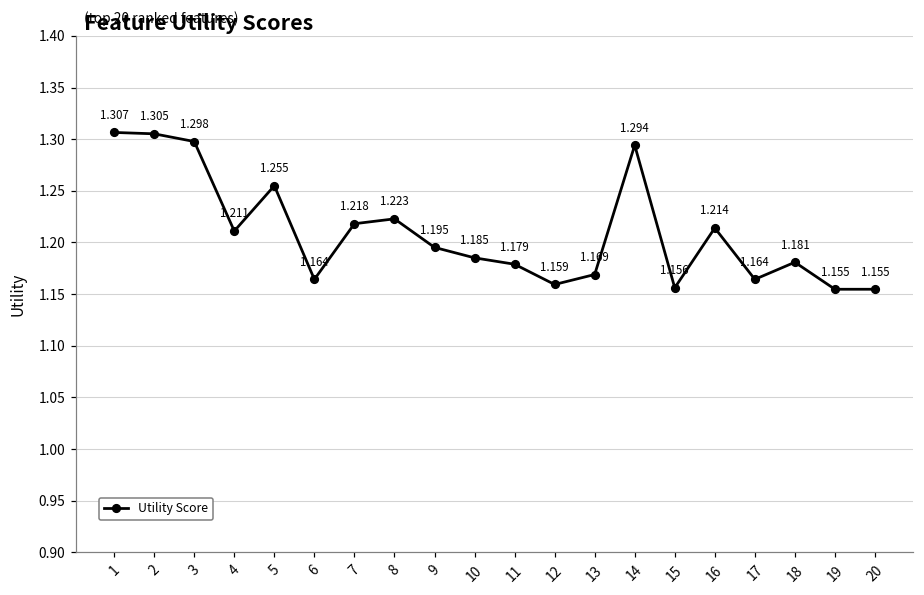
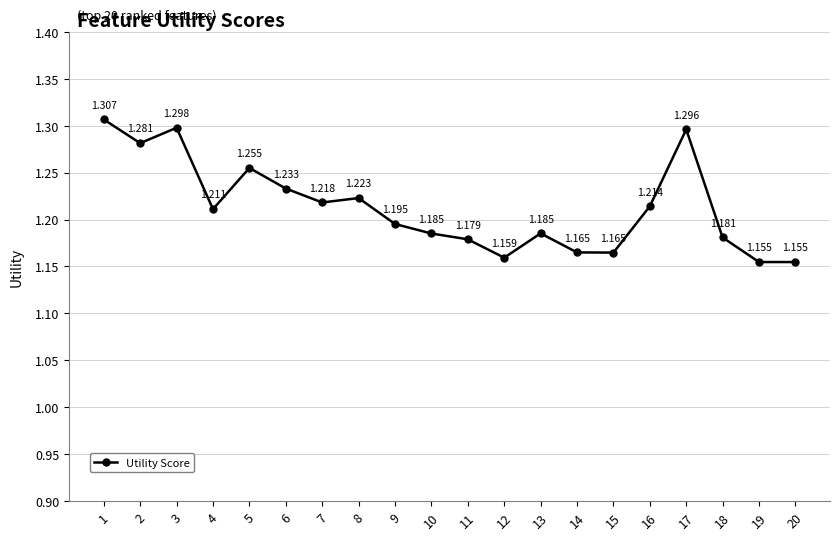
  {
    "1": 1.307,
-   "2": 1.305,
+   "2": 1.281,
    "3": 1.298,
    "4": 1.211,
    "5": 1.255,
-   "6": 1.164,
+   "6": 1.233,
    "7": 1.218,
    "8": 1.223,
    "9": 1.195,
    "10": 1.185,
    "11": 1.179,
    "12": 1.159,
-   "13": 1.169,
-   "14": 1.294,
-   "15": 1.156,
+   "13": 1.185,
+   "14": 1.165,
+   "15": 1.165,
    "16": 1.214,
-   "17": 1.164,
+   "17": 1.296,
    "18": 1.181,
    "19": 1.155,
    "20": 1.155
  }
